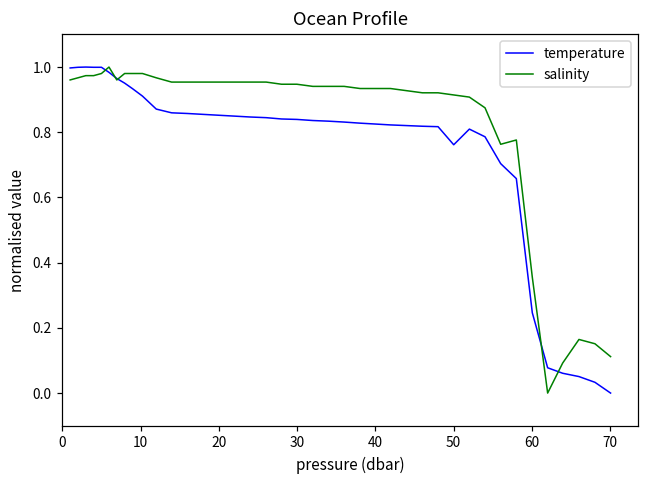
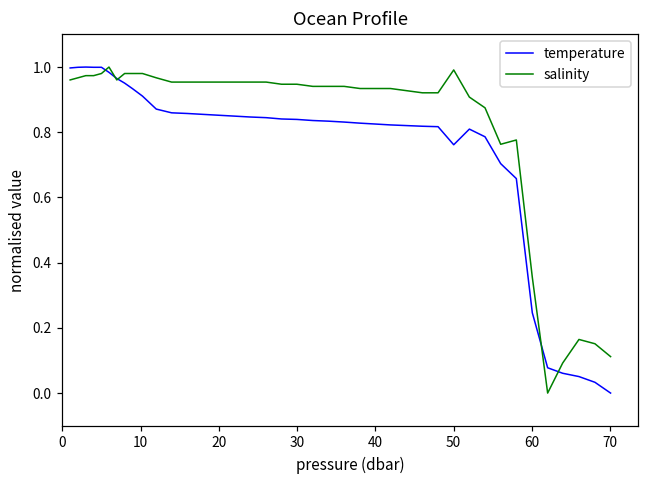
  {
    "temperature": {
      "40": 0.83,
      "50": 0.76
    },
    "salinity": {
      "40": 0.93,
-     "50": 0.91
+     "50": 0.99
    }
  }
